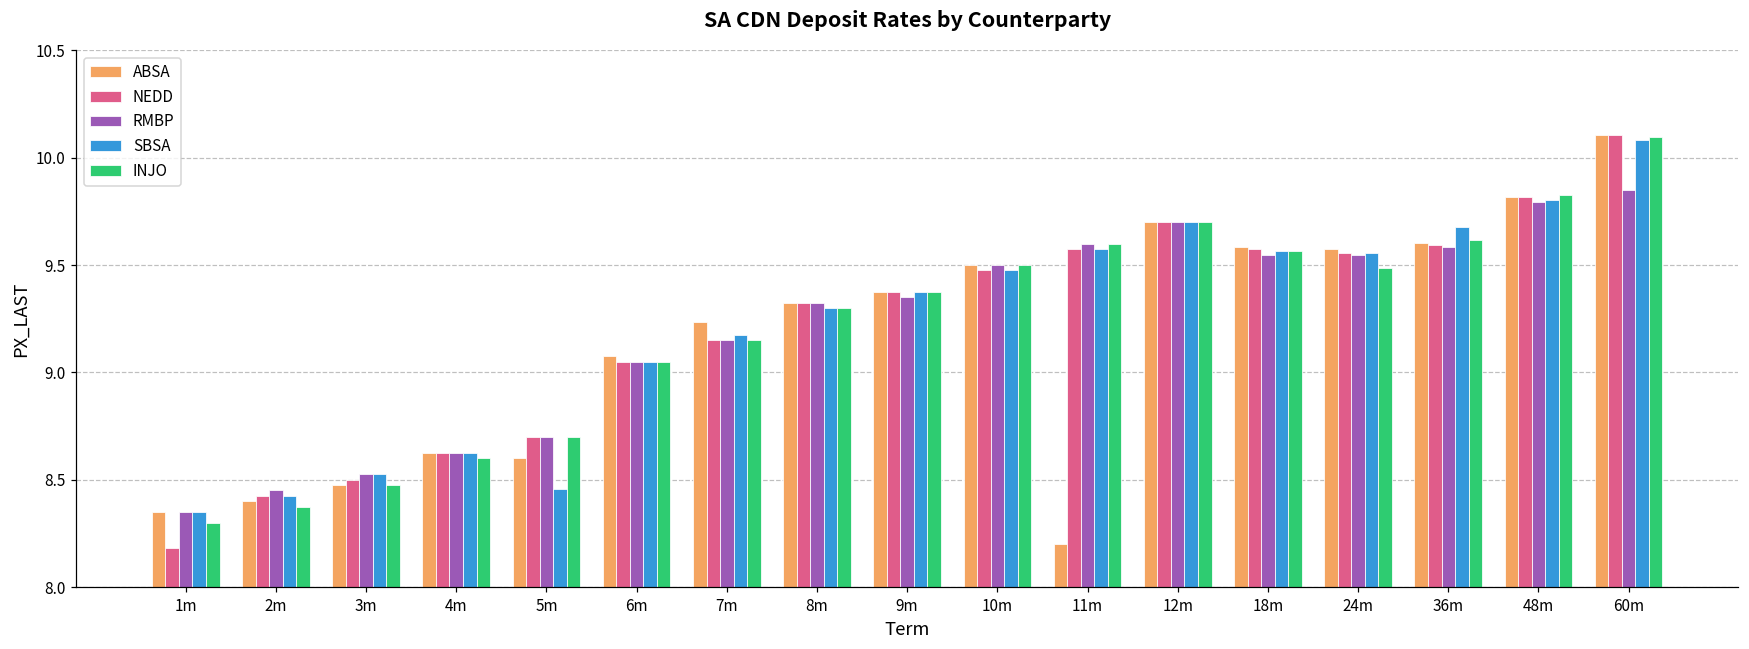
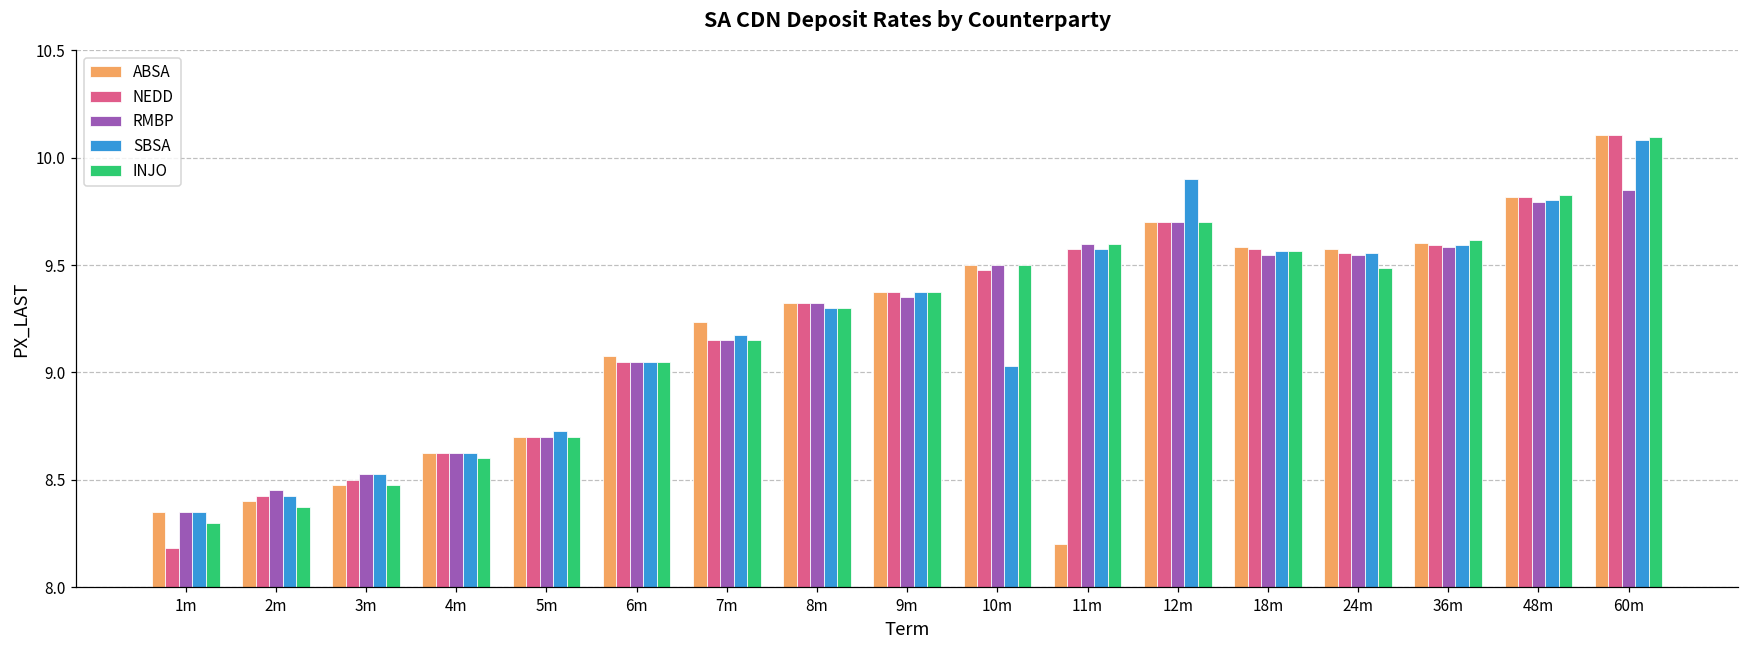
  {
    "ABSA": {
      "1m": 8.35,
      "2m": 8.4,
      "3m": 8.48,
      "4m": 8.63,
-     "5m": 8.6,
+     "5m": 8.7,
      "6m": 9.08,
      "7m": 9.23,
      "8m": 9.33,
      "9m": 9.38,
      "10m": 9.5,
      "11m": 8.2,
      "12m": 9.7,
      "18m": 9.59,
      "24m": 9.58,
      "36m": 9.6,
      "48m": 9.82,
      "60m": 10.1
    },
    "NEDD": {
      "1m": 8.18,
      "2m": 8.43,
      "3m": 8.50,
      "4m": 8.63,
      "5m": 8.70,
      "6m": 9.05,
      "7m": 9.15,
      "8m": 9.33,
      "9m": 9.38,
      "10m": 9.48,
      "11m": 9.58,
      "12m": 9.70,
      "18m": 9.58,
      "24m": 9.56,
      "36m": 9.60,
      "48m": 9.82,
      "60m": 10.11
    },
    "RMBP": {
      "1m": 8.35,
      "2m": 8.45,
      "3m": 8.53,
      "4m": 8.63,
      "5m": 8.70,
      "6m": 9.05,
      "7m": 9.15,
      "8m": 9.33,
      "9m": 9.35,
      "10m": 9.50,
      "11m": 9.60,
      "12m": 9.70,
      "18m": 9.55,
      "24m": 9.55,
      "36m": 9.59,
      "48m": 9.80,
      "60m": 9.85
    },
    "SBSA": {
      "1m": 8.35,
      "2m": 8.43,
      "3m": 8.53,
      "4m": 8.63,
-     "5m": 8.46,
+     "5m": 8.73,
      "6m": 9.05,
      "7m": 9.18,
      "8m": 9.30,
      "9m": 9.38,
-     "10m": 9.48,
+     "10m": 9.03,
      "11m": 9.58,
-     "12m": 9.7,
+     "12m": 9.9,
      "18m": 9.57,
      "24m": 9.56,
-     "36m": 9.68,
+     "36m": 9.60,
      "48m": 9.81,
      "60m": 10.09
    },
    "INJO": {
      "1m": 8.30,
      "2m": 8.38,
      "3m": 8.48,
      "4m": 8.60,
      "5m": 8.70,
      "6m": 9.05,
      "7m": 9.15,
      "8m": 9.30,
      "9m": 9.38,
      "10m": 9.50,
      "11m": 9.60,
      "12m": 9.70,
      "18m": 9.57,
      "24m": 9.49,
      "36m": 9.62,
      "48m": 9.83,
      "60m": 10.10
    }
  }
